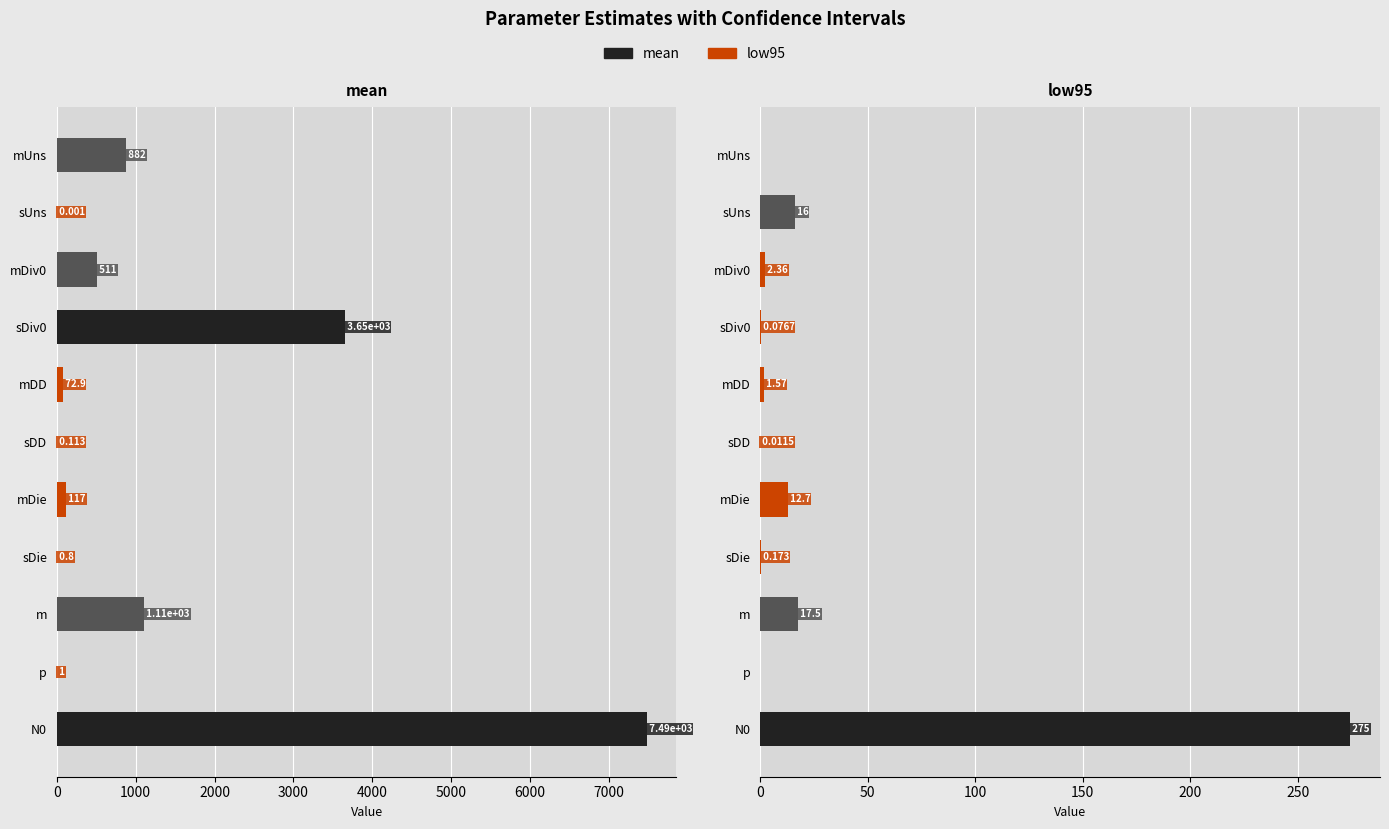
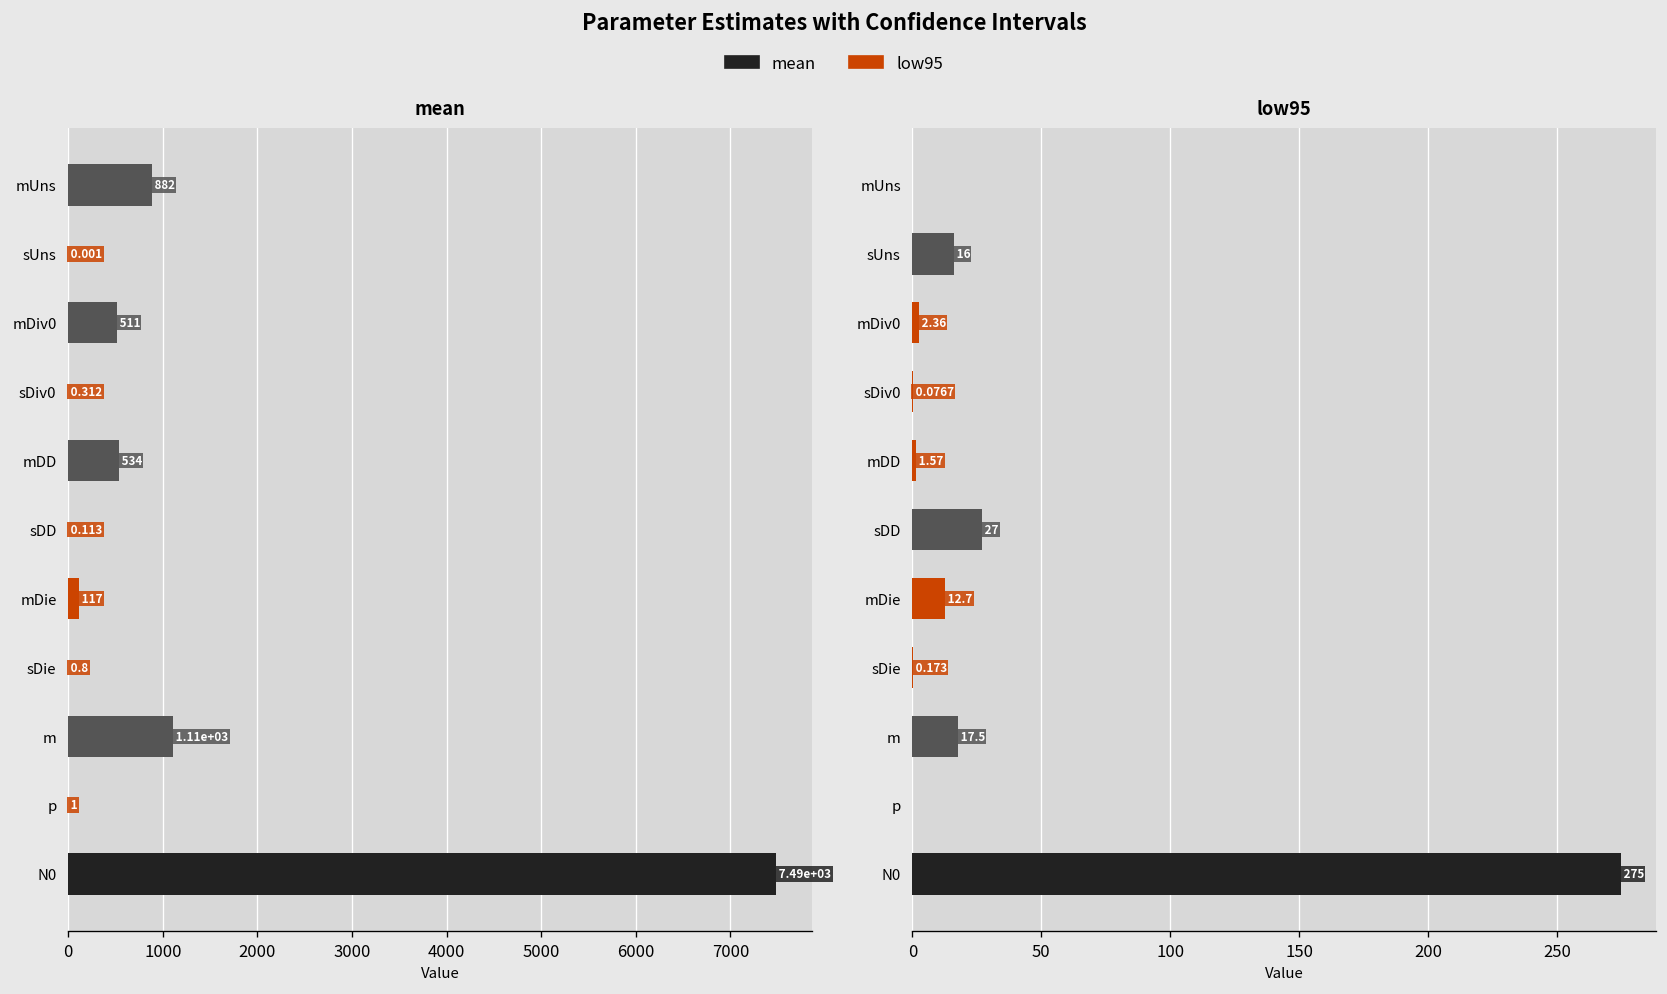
  {
    "mean": {
-     "sDiv0": "3.65e+03",
-     "mDD": "72.9"
+     "sDiv0": "0.312",
+     "mDD": "534"
    },
    "low95": {
-     "sDD": "0.0115"
+     "sDD": "27"
    }
  }
